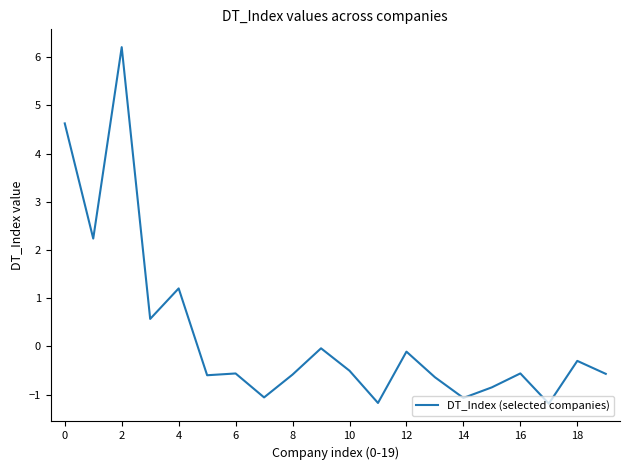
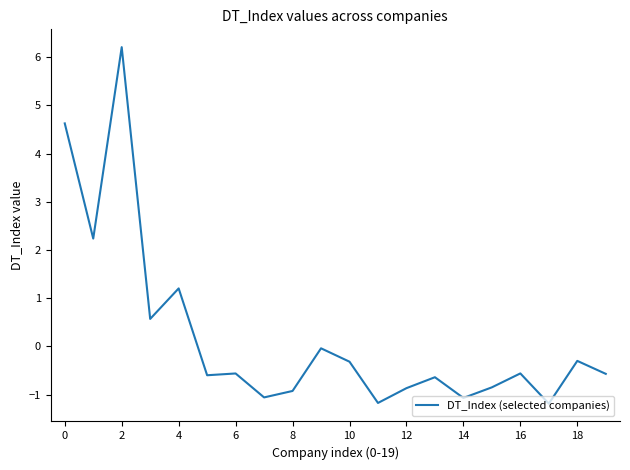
  {
    "0": 4.6,
    "2": 6.2,
    "4": 1.2,
    "6": -0.6,
-   "8": -0.6,
-   "10": -0.5,
-   "12": -0.1,
+   "8": -0.9,
+   "10": -0.3,
+   "12": -0.9,
    "16": -0.6,
    "18": -0.3
  }
